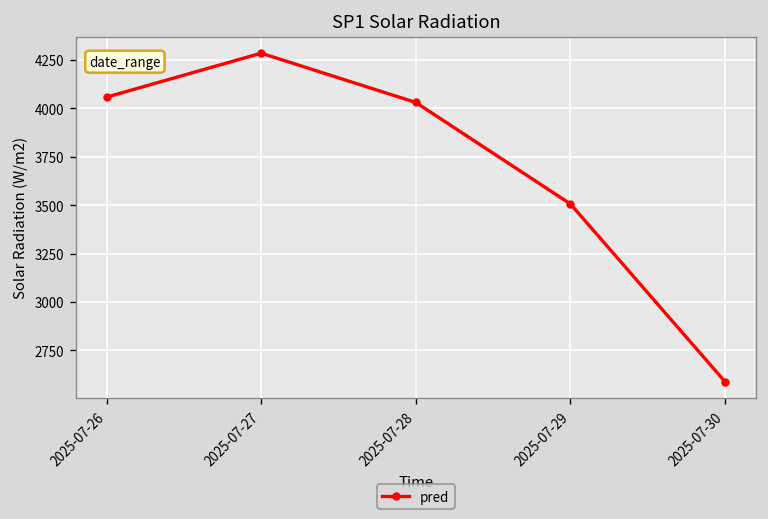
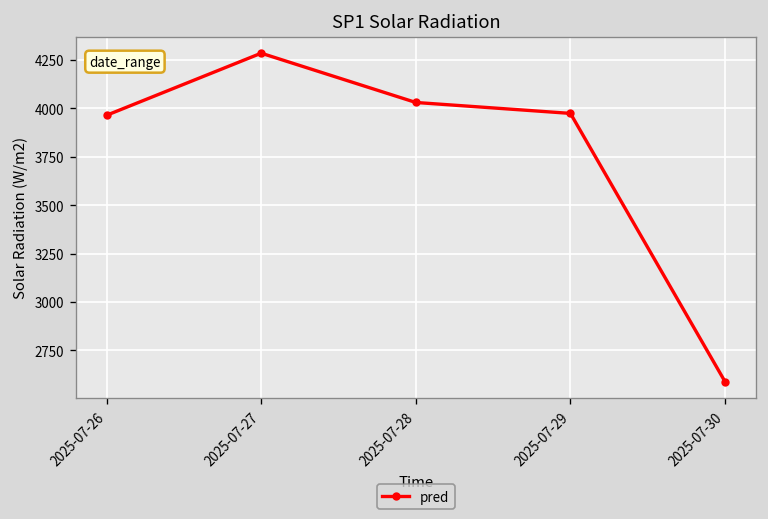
  {
-   "2025-07-26": 4060,
+   "2025-07-26": 3960,
    "2025-07-27": 4290,
    "2025-07-28": 4030,
-   "2025-07-29": 3510,
+   "2025-07-29": 3970,
    "2025-07-30": 2590
  }
